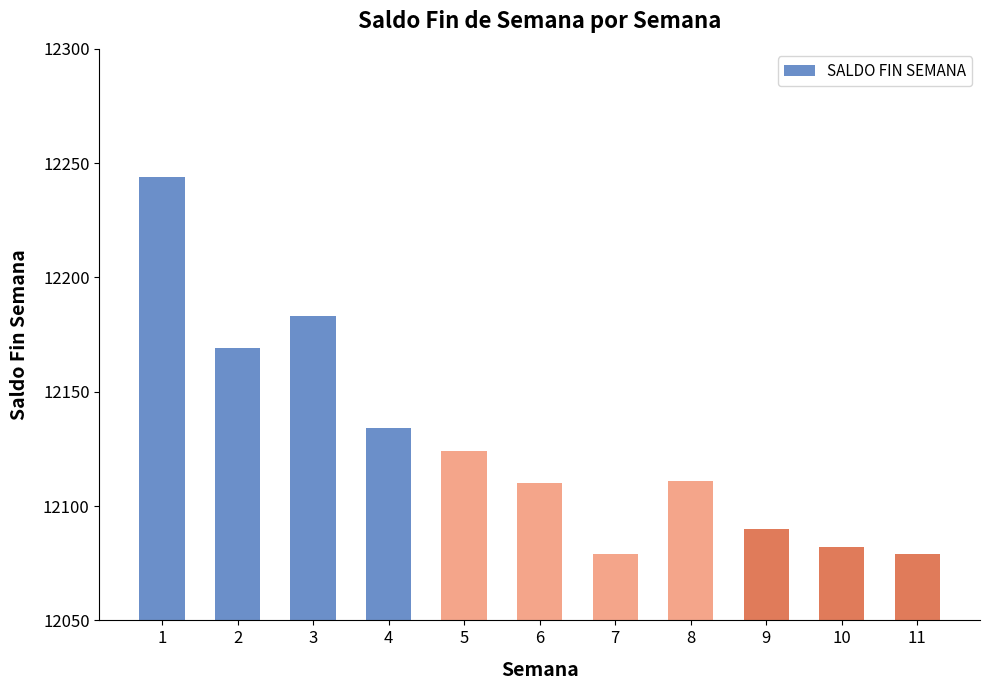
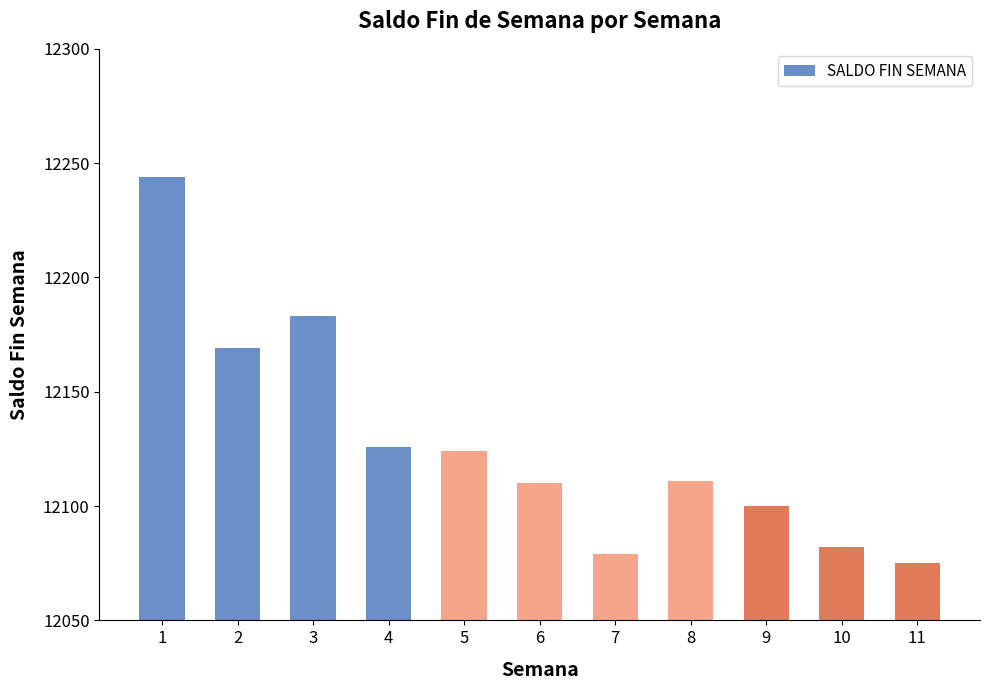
  {
    "1": 12244,
    "2": 12169,
    "3": 12183,
-   "4": 12134,
+   "4": 12126,
    "5": 12124,
    "6": 12110,
    "7": 12079,
    "8": 12111,
-   "9": 12090,
+   "9": 12100,
    "10": 12082,
-   "11": 12079
+   "11": 12075
  }
